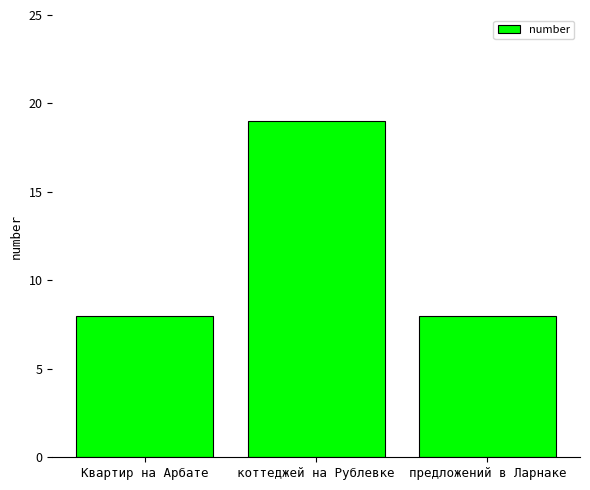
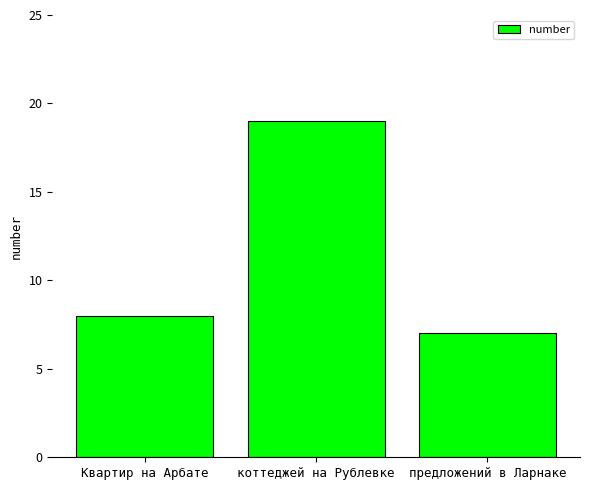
  {
    "Квартир на Арбате": 8,
    "коттеджей на Рублевке": 19,
-   "предложений в Ларнаке": 8
+   "предложений в Ларнаке": 7
  }
